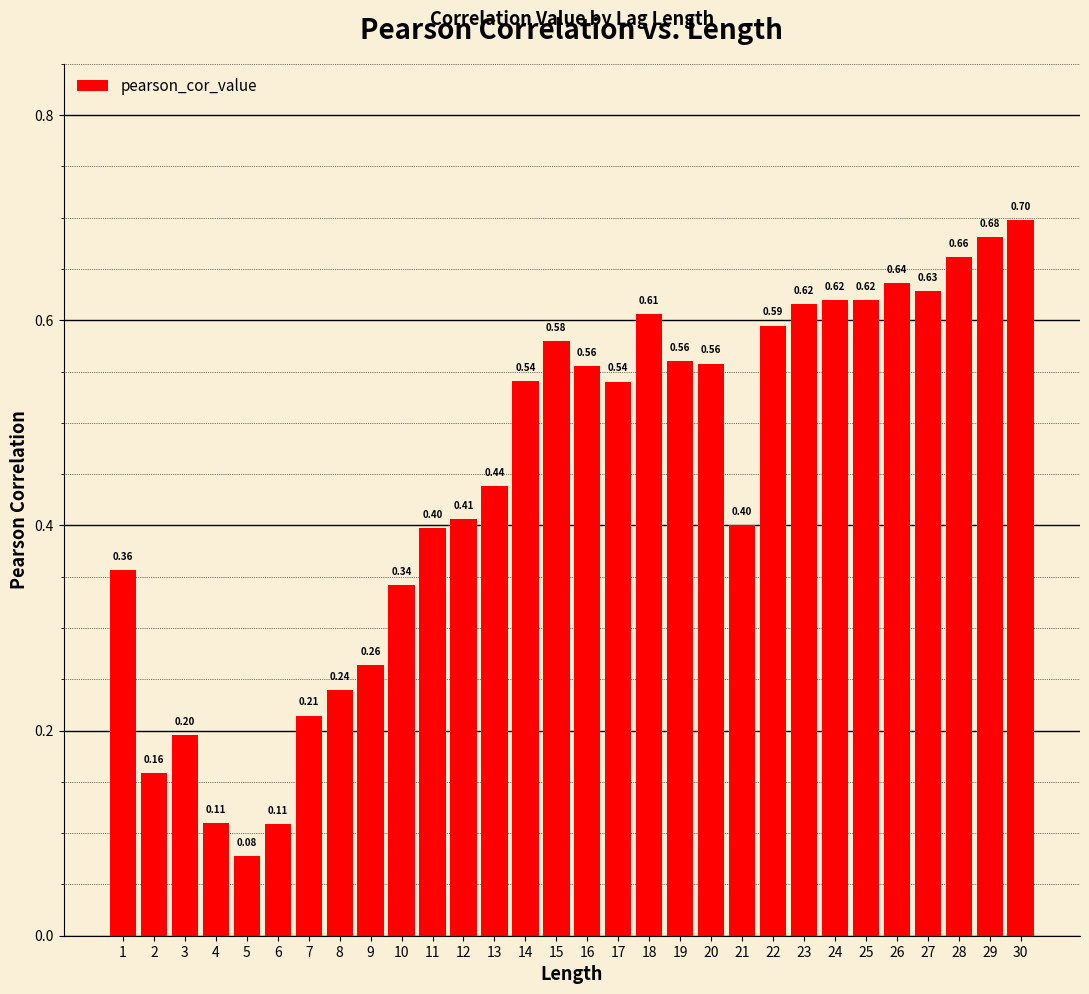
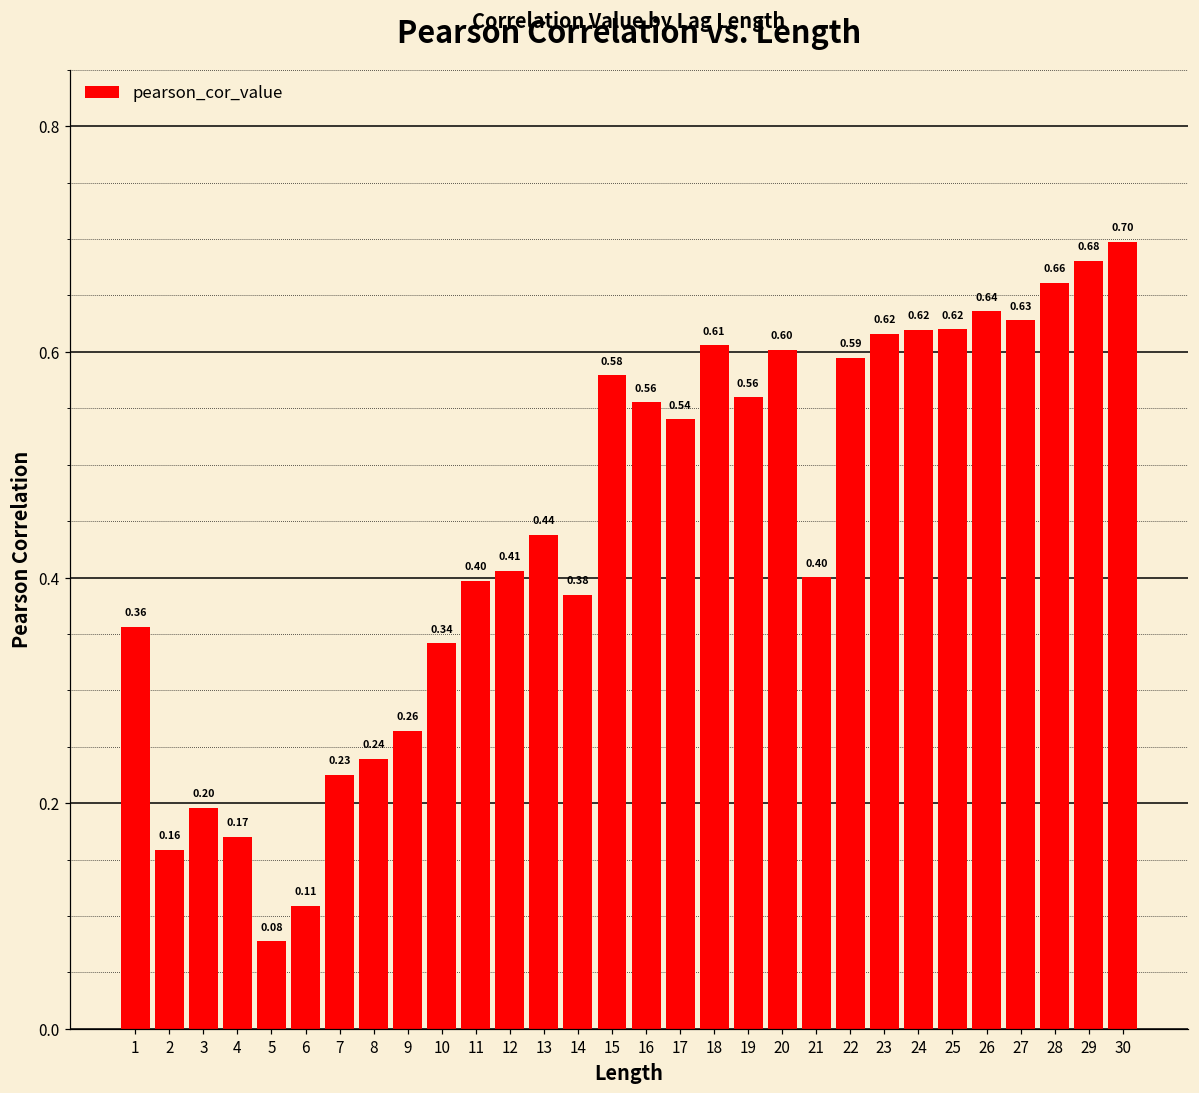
  {
    "1": 0.36,
    "2": 0.16,
    "3": 0.20,
-   "4": 0.11,
+   "4": 0.17,
    "5": 0.08,
    "6": 0.11,
-   "7": 0.21,
+   "7": 0.23,
    "8": 0.24,
    "9": 0.26,
    "10": 0.34,
    "11": 0.40,
    "12": 0.41,
    "13": 0.44,
-   "14": 0.54,
+   "14": 0.38,
    "15": 0.58,
    "16": 0.56,
    "17": 0.54,
    "18": 0.61,
    "19": 0.56,
-   "20": 0.56,
+   "20": 0.60,
    "21": 0.40,
    "22": 0.59,
    "23": 0.62,
    "24": 0.62,
    "25": 0.62,
    "26": 0.64,
    "27": 0.63,
    "28": 0.66,
    "29": 0.68,
    "30": 0.70
  }
